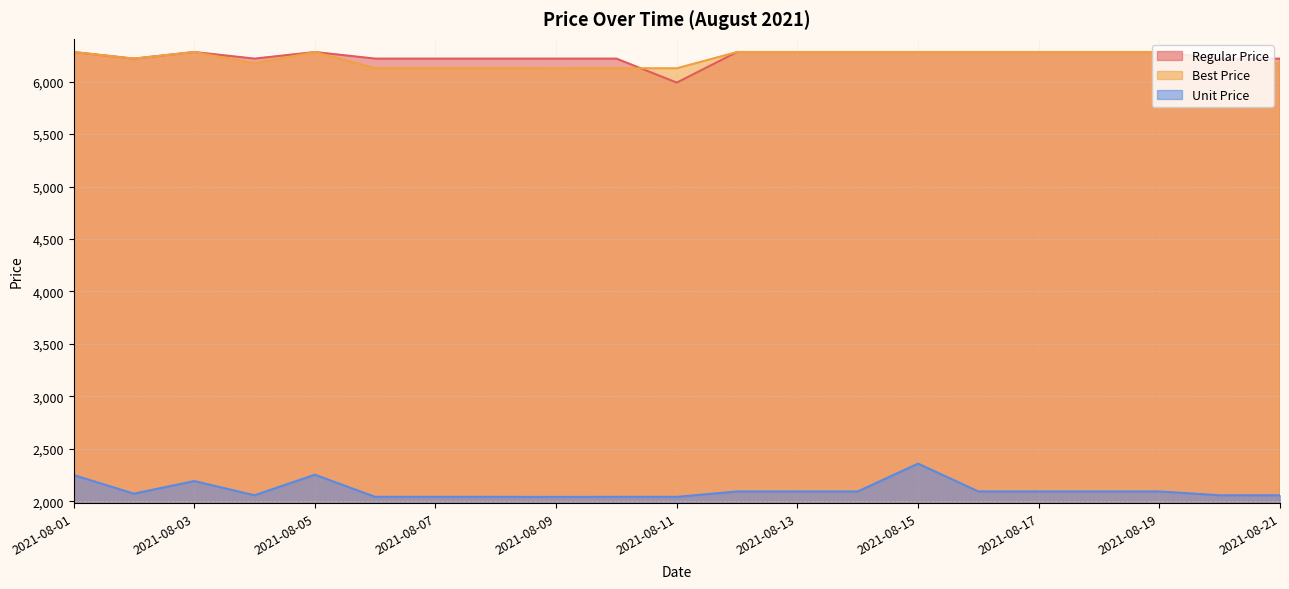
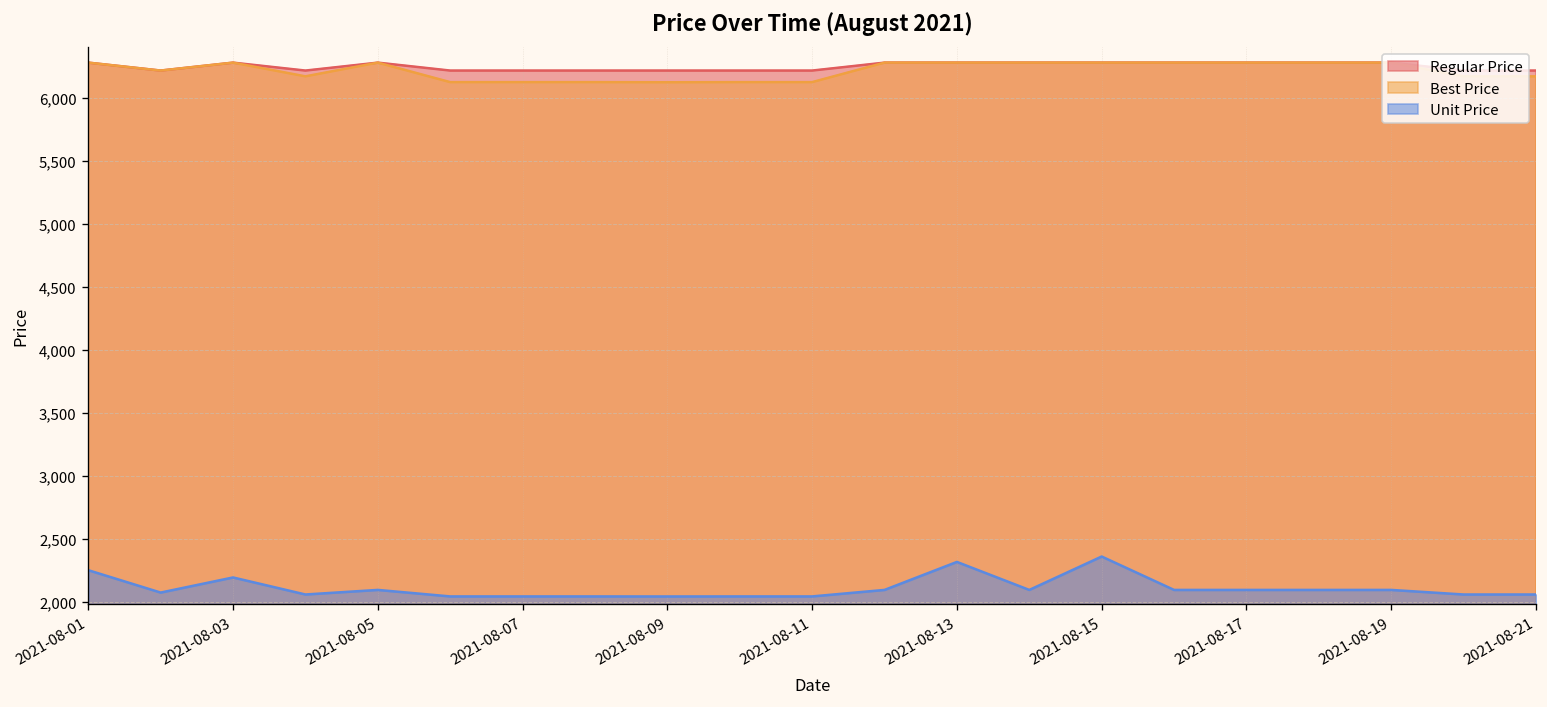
  {
    "Regular Price": {
      "2021-08-07": "6,220",
      "2021-08-09": "6,220",
-     "2021-08-11": "5,990",
+     "2021-08-11": "6,220",
      "2021-08-21": "6,220"
    },
    "Best Price": {
      "2021-08-07": "6,130",
      "2021-08-09": "6,130",
      "2021-08-11": "6,130",
      "2021-08-21": "6,170"
    },
    "Unit Price": {
      "2021-08-01": "2,250",
      "2021-08-03": "2,190",
-     "2021-08-05": "2,250",
+     "2021-08-05": "2,090",
      "2021-08-07": "2,040",
      "2021-08-09": "2,040",
      "2021-08-11": "2,040",
-     "2021-08-13": "2,090",
+     "2021-08-13": "2,320",
      "2021-08-15": "2,360",
      "2021-08-17": "2,090",
      "2021-08-19": "2,090",
      "2021-08-21": "2,060"
    }
  }
